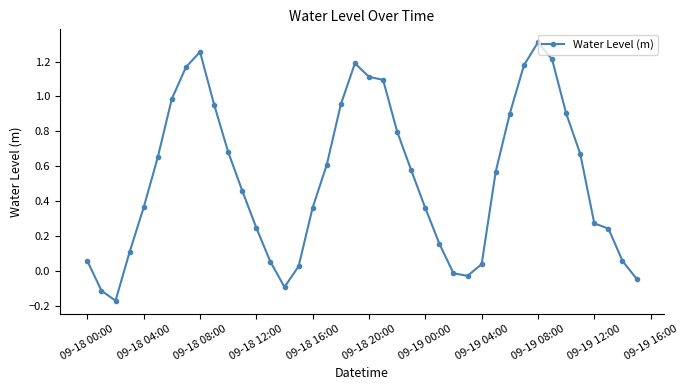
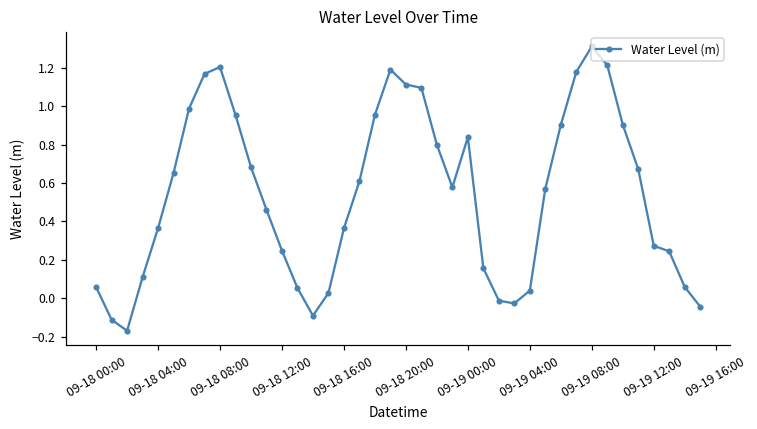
  {
    "09-18 00:00": 0.06,
    "09-18 04:00": 0.36,
-   "09-18 08:00": 1.26,
+   "09-18 08:00": 1.20,
    "09-18 12:00": 0.25,
    "09-18 16:00": 0.36,
    "09-18 20:00": 1.11,
-   "09-19 00:00": 0.36,
+   "09-19 00:00": 0.84,
    "09-19 04:00": 0.04,
    "09-19 12:00": 0.27
  }
